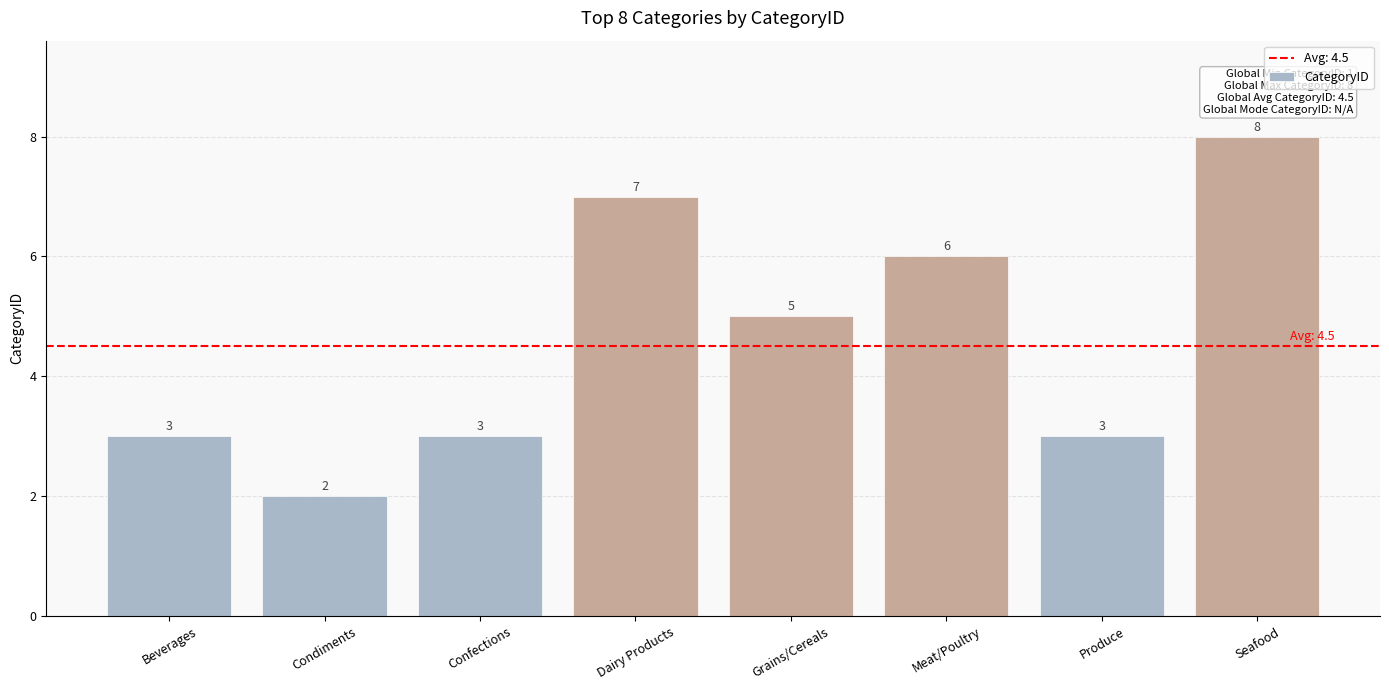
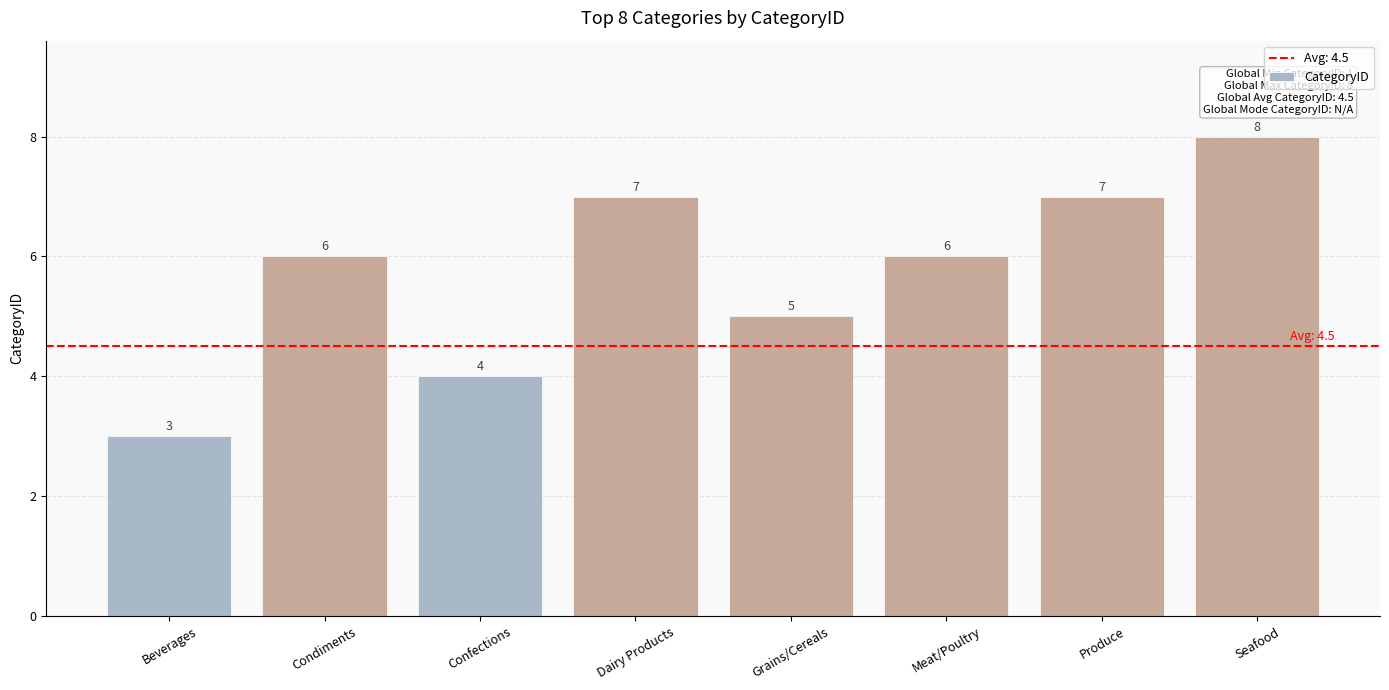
  {
    "Beverages": 3,
-   "Condiments": 2,
-   "Confections": 3,
+   "Condiments": 6,
+   "Confections": 4,
    "Dairy Products": 7,
    "Grains/Cereals": 5,
    "Meat/Poultry": 6,
-   "Produce": 3,
+   "Produce": 7,
    "Seafood": 8
  }
